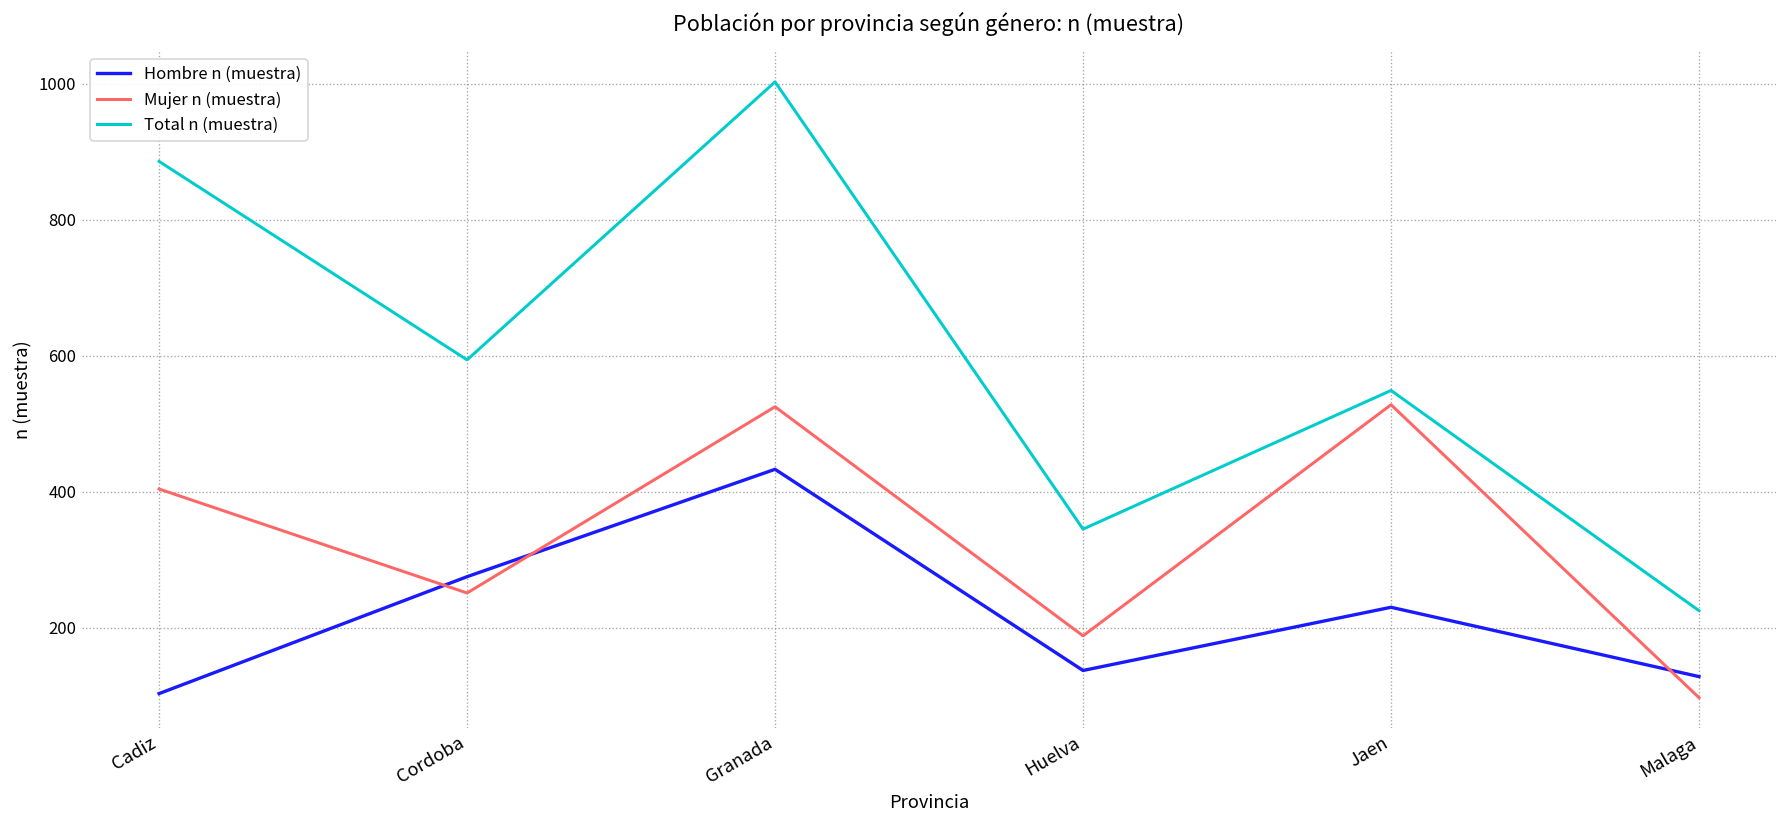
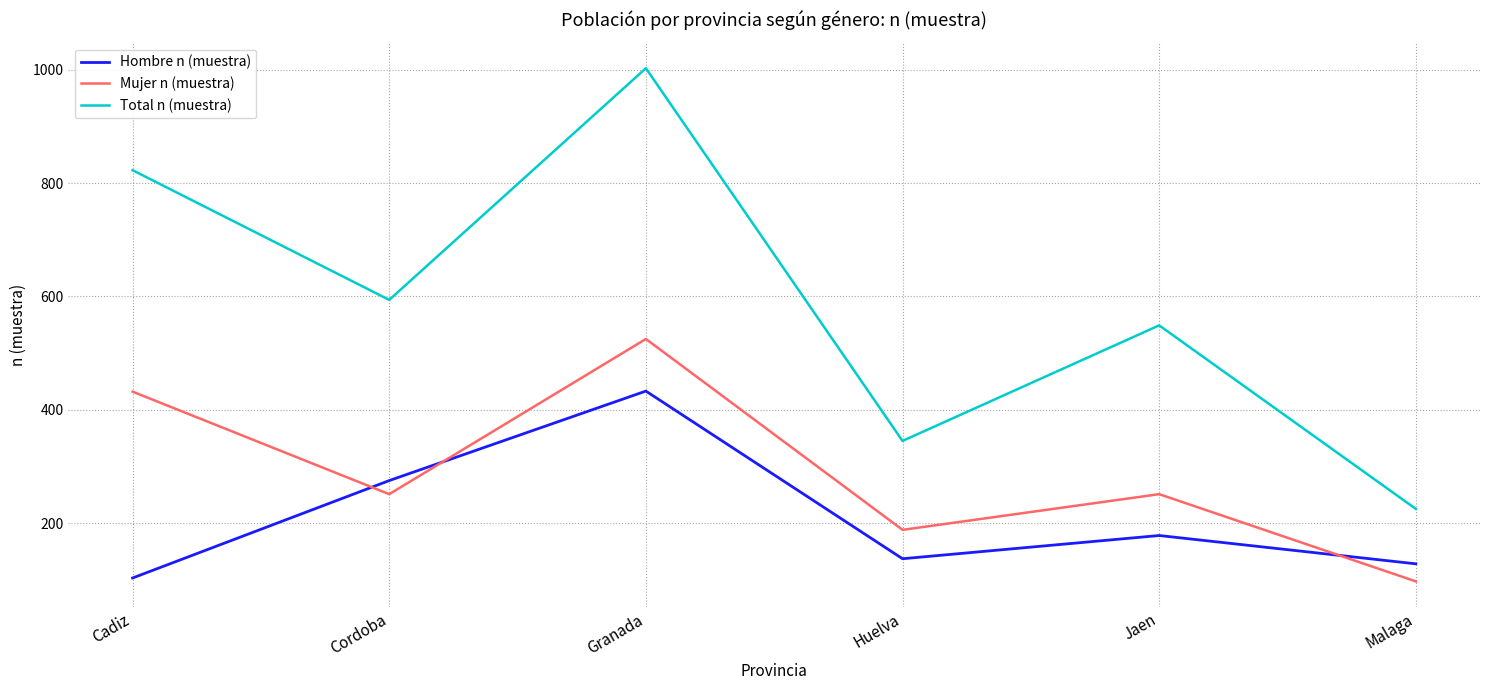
  {
    "Hombre n (muestra)": {
      "Cadiz": 100,
      "Cordoba": 280,
      "Granada": 430,
      "Huelva": 140,
-     "Jaen": 230,
+     "Jaen": 180,
      "Malaga": 130
    },
    "Mujer n (muestra)": {
-     "Cadiz": 400,
+     "Cadiz": 430,
      "Cordoba": 250,
      "Granada": 530,
      "Huelva": 190,
-     "Jaen": 530,
+     "Jaen": 250,
      "Malaga": 100
    },
    "Total n (muestra)": {
-     "Cadiz": 890,
+     "Cadiz": 820,
      "Cordoba": 590,
      "Granada": 1000,
      "Huelva": 350,
      "Jaen": 550,
      "Malaga": 230
    }
  }
